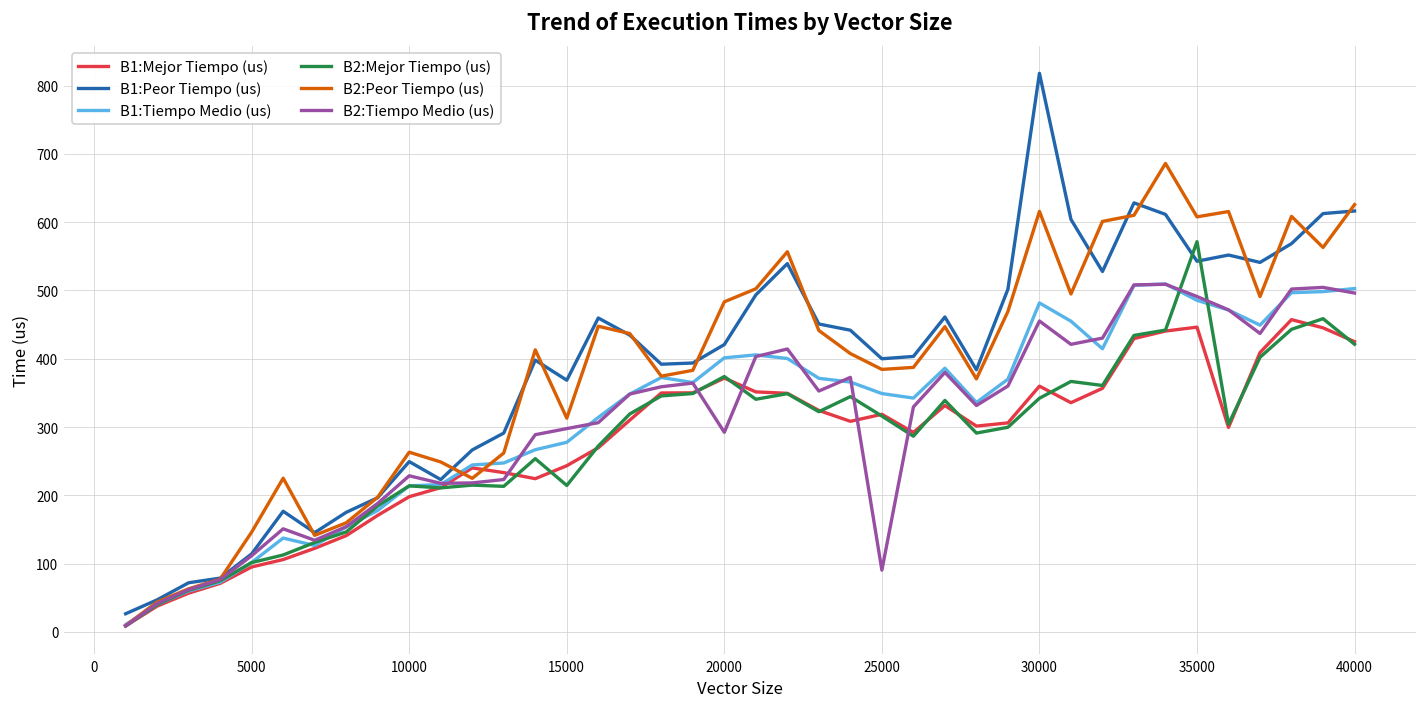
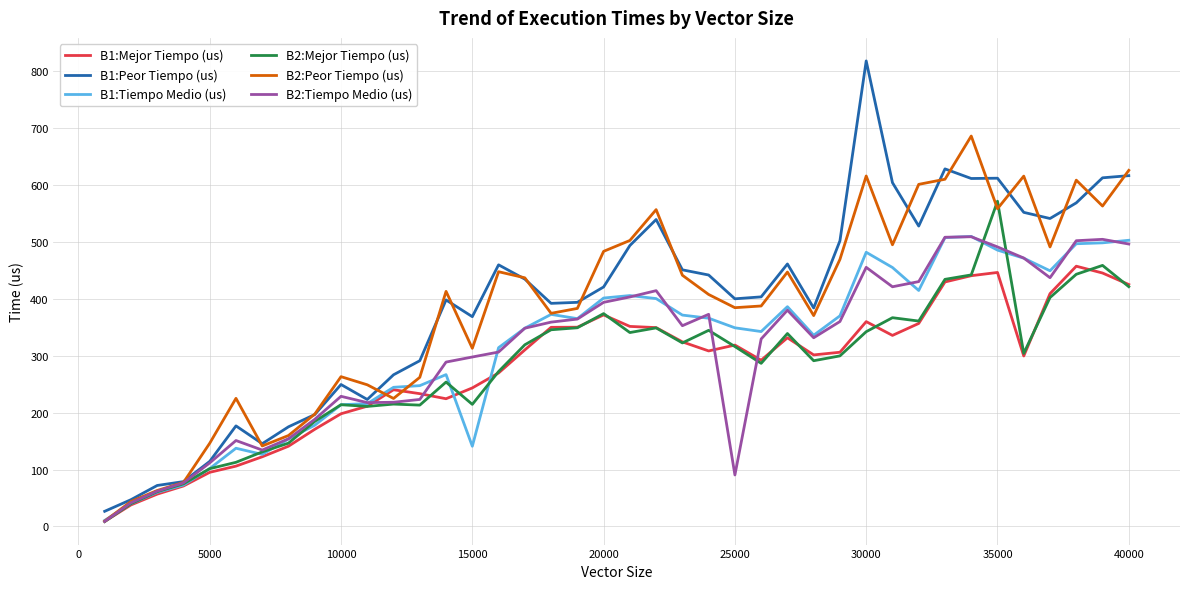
  {
    "B1:Mejor Tiempo (us)": {
      "5000": 100,
      "10000": 200,
      "15000": 240,
      "30000": 360,
      "35000": 450
    },
    "B1:Peor Tiempo (us)": {
      "10000": 250,
      "15000": 370,
      "20000": 420,
      "25000": 400,
      "30000": 820,
-     "35000": 540,
+     "35000": 610,
      "40000": 620
    },
    "B1:Tiempo Medio (us)": {
-     "15000": 280,
+     "15000": 140,
      "20000": 400,
      "25000": 350,
      "30000": 480,
      "35000": 490,
      "40000": 500
    },
    "B2:Mejor Tiempo (us)": {
      "15000": 210,
      "30000": 340,
      "35000": 570
    },
    "B2:Peor Tiempo (us)": {
      "5000": 150,
      "10000": 260,
      "15000": 310,
      "20000": 480,
      "25000": 380,
      "30000": 620,
-     "35000": 610,
+     "35000": 560,
      "40000": 630
    },
    "B2:Tiempo Medio (us)": {
      "10000": 230,
      "15000": 300,
-     "20000": 290,
+     "20000": 390,
      "25000": 90,
      "30000": 460,
      "35000": 490,
      "40000": 500
    }
  }
